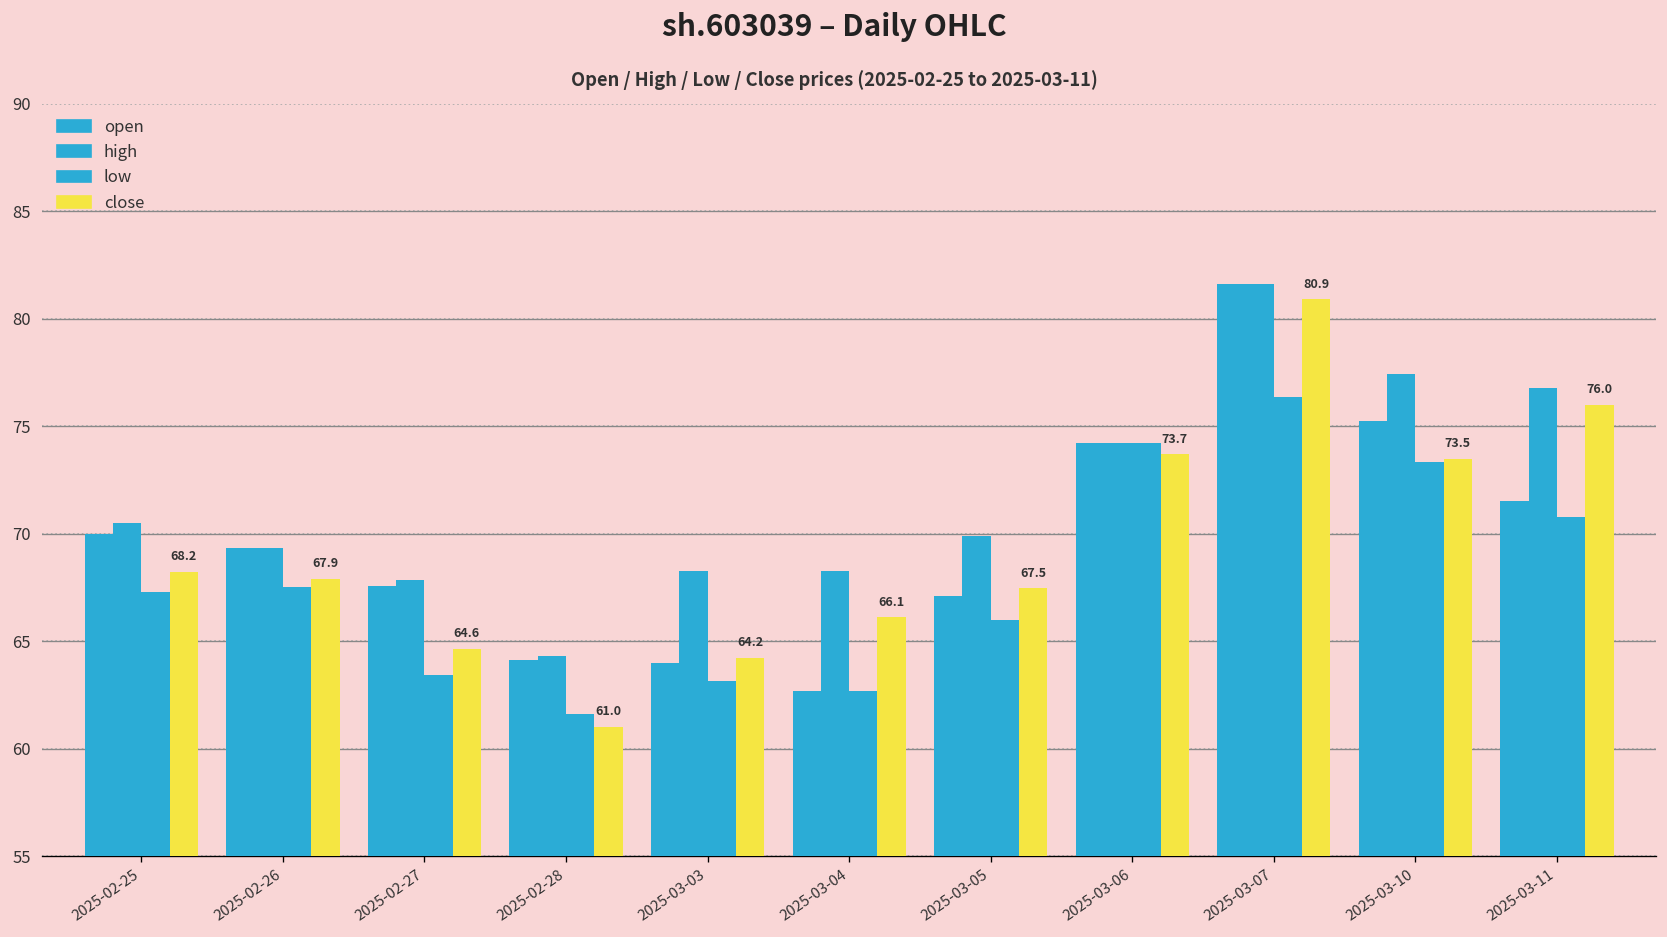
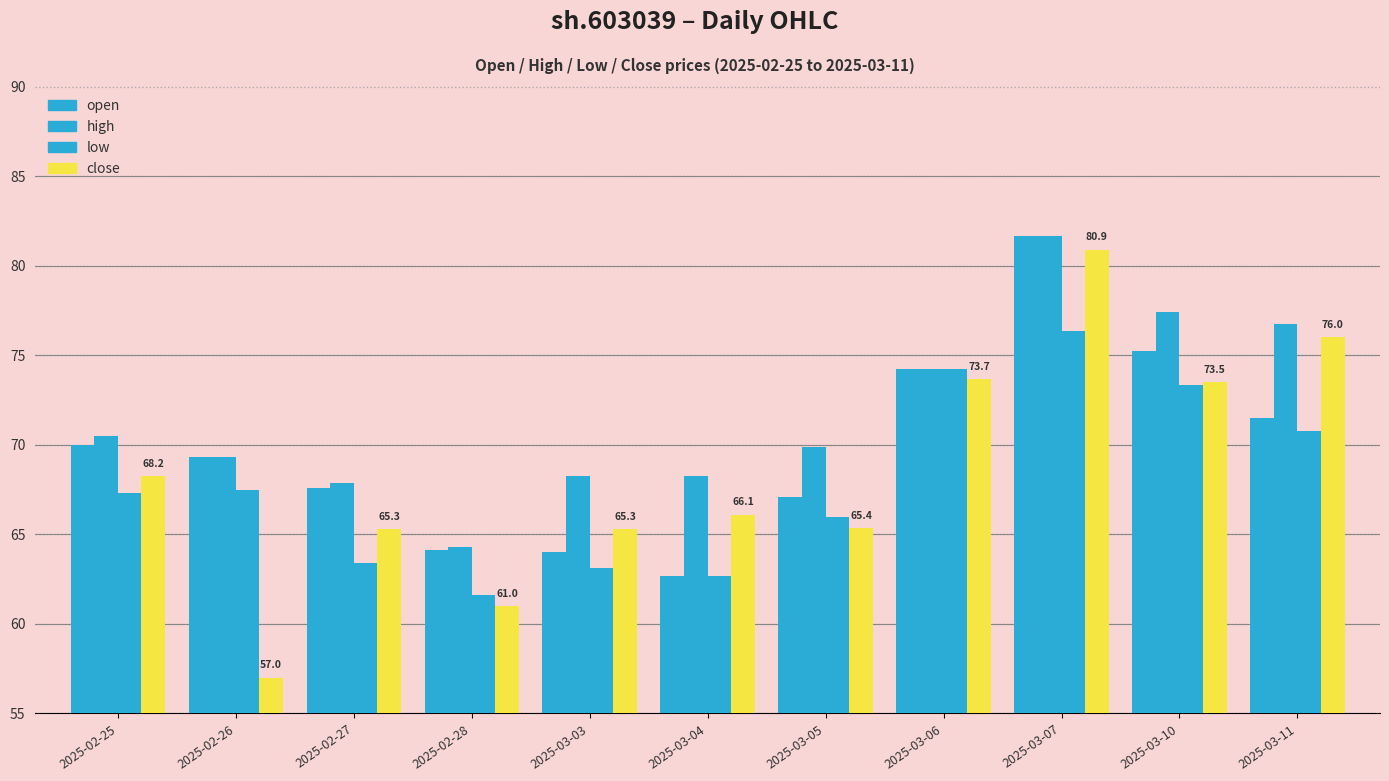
  {
    "close": {
      "2025-02-25": 68.2,
-     "2025-02-26": 67.9,
-     "2025-02-27": 64.6,
+     "2025-02-26": 57.0,
+     "2025-02-27": 65.3,
      "2025-02-28": 61.0,
-     "2025-03-03": 64.2,
+     "2025-03-03": 65.3,
      "2025-03-04": 66.1,
-     "2025-03-05": 67.5,
+     "2025-03-05": 65.4,
      "2025-03-06": 73.7,
      "2025-03-07": 80.9,
      "2025-03-10": 73.5,
      "2025-03-11": 76.0
    }
  }
